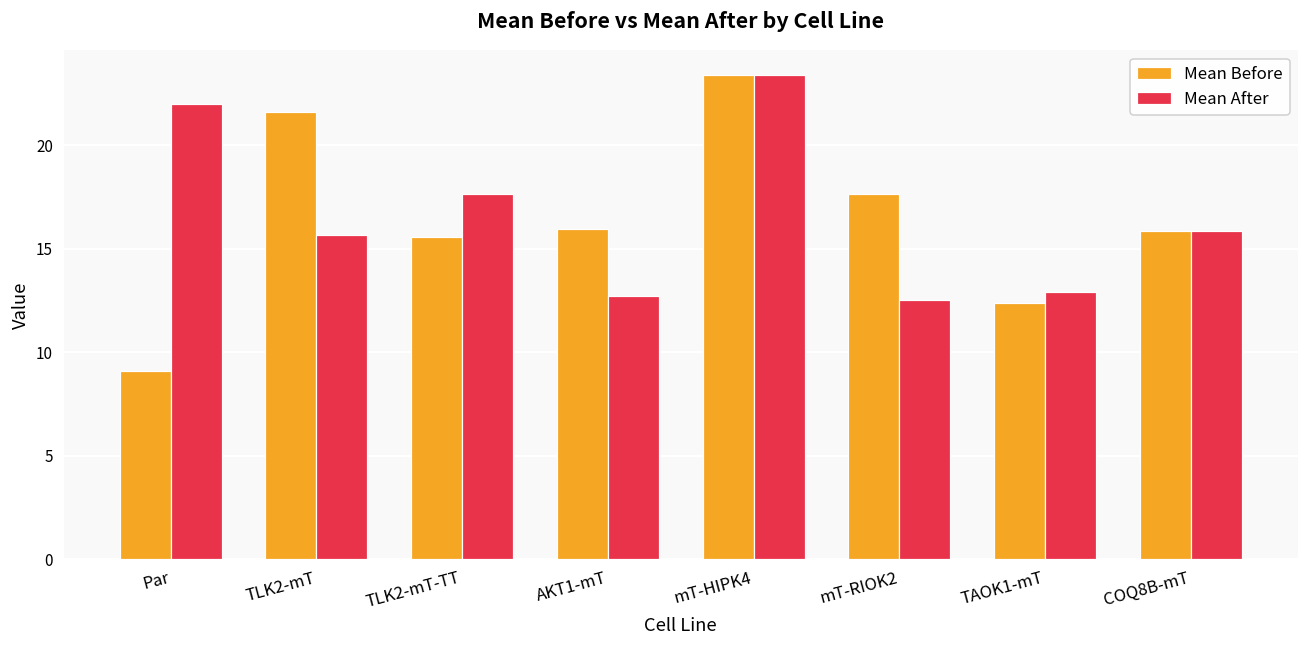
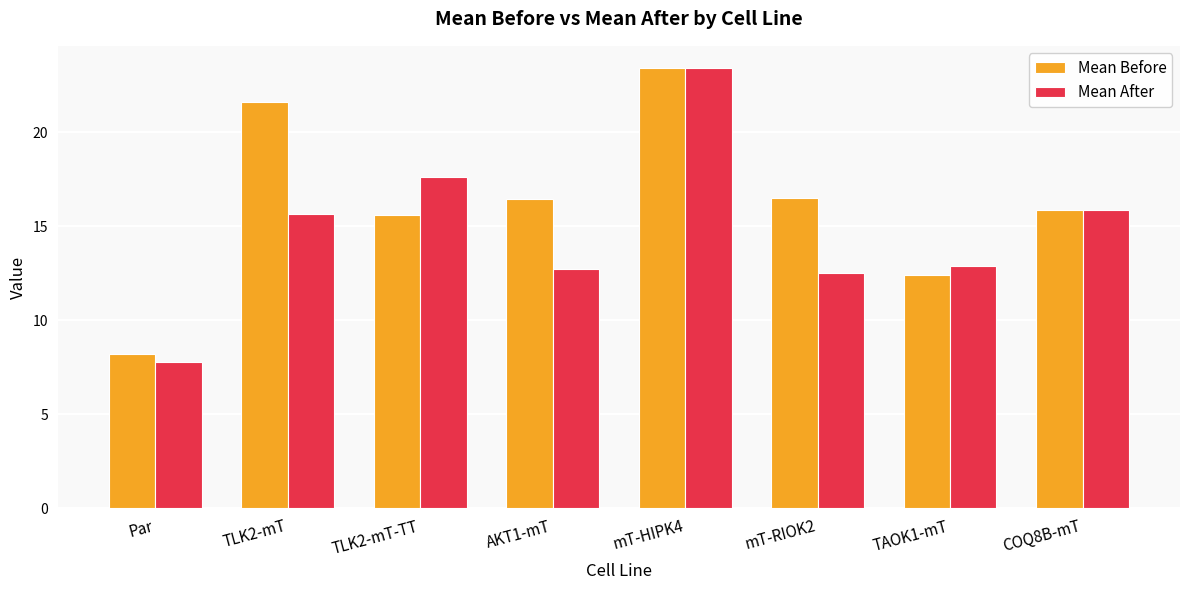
  {
    "Mean Before": {
-     "Par": 9.1,
+     "Par": 8.2,
      "TLK2-mT": 21.6,
      "TLK2-mT-TT": 15.6,
-     "AKT1-mT": 16.0,
+     "AKT1-mT": 16.5,
      "mT-HIPK4": 23.4,
-     "mT-RIOK2": 17.7,
+     "mT-RIOK2": 16.5,
      "TAOK1-mT": 12.4,
      "COQ8B-mT": 15.8
    },
    "Mean After": {
-     "Par": 22.0,
+     "Par": 7.8,
      "TLK2-mT": 15.7,
      "TLK2-mT-TT": 17.6,
      "AKT1-mT": 12.7,
      "mT-HIPK4": 23.4,
      "mT-RIOK2": 12.5,
      "TAOK1-mT": 12.9,
      "COQ8B-mT": 15.8
    }
  }
